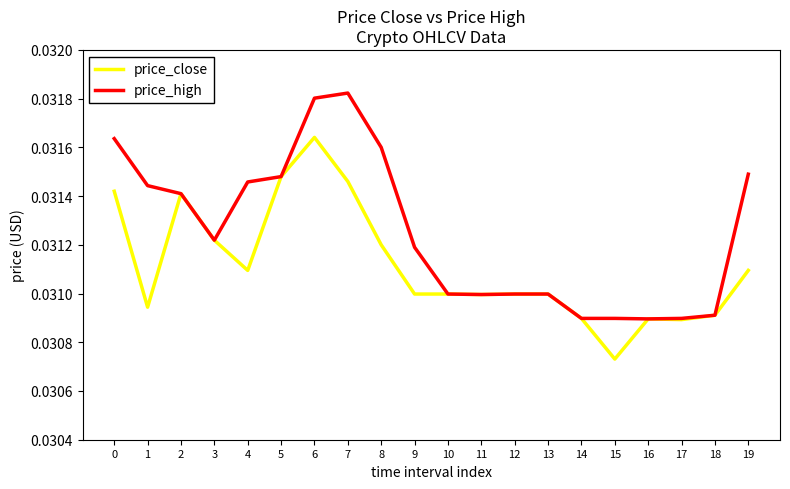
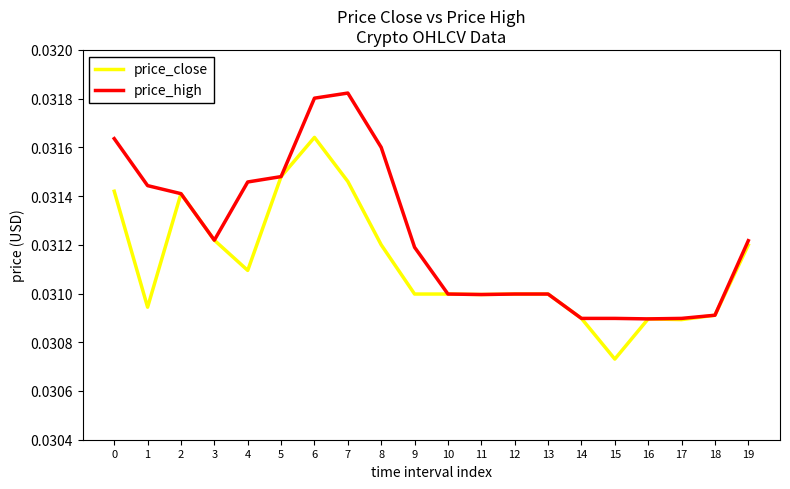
  {
    "price_close": {
      "0": 0.03142,
      "1": 0.03094,
      "4": 0.03110,
      "6": 0.03164,
      "7": 0.03146,
      "8": 0.03120,
      "9": 0.03100,
      "15": 0.03073,
-     "19": 0.03110
+     "19": 0.03120
    },
    "price_high": {
      "0": 0.03164,
      "1": 0.03144,
      "4": 0.03146,
      "6": 0.03180,
      "7": 0.03182,
      "8": 0.03160,
      "9": 0.03119,
      "15": 0.03090,
-     "19": 0.03149
+     "19": 0.03122
    }
  }
